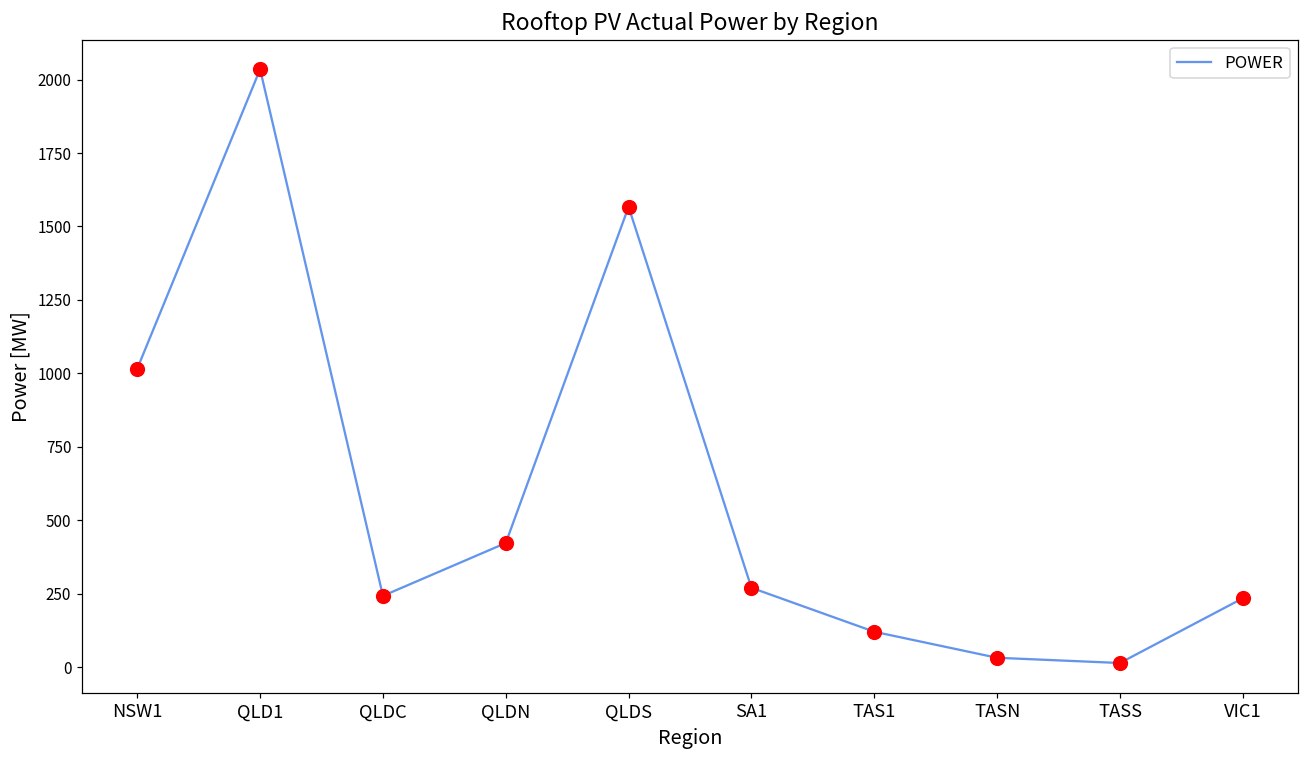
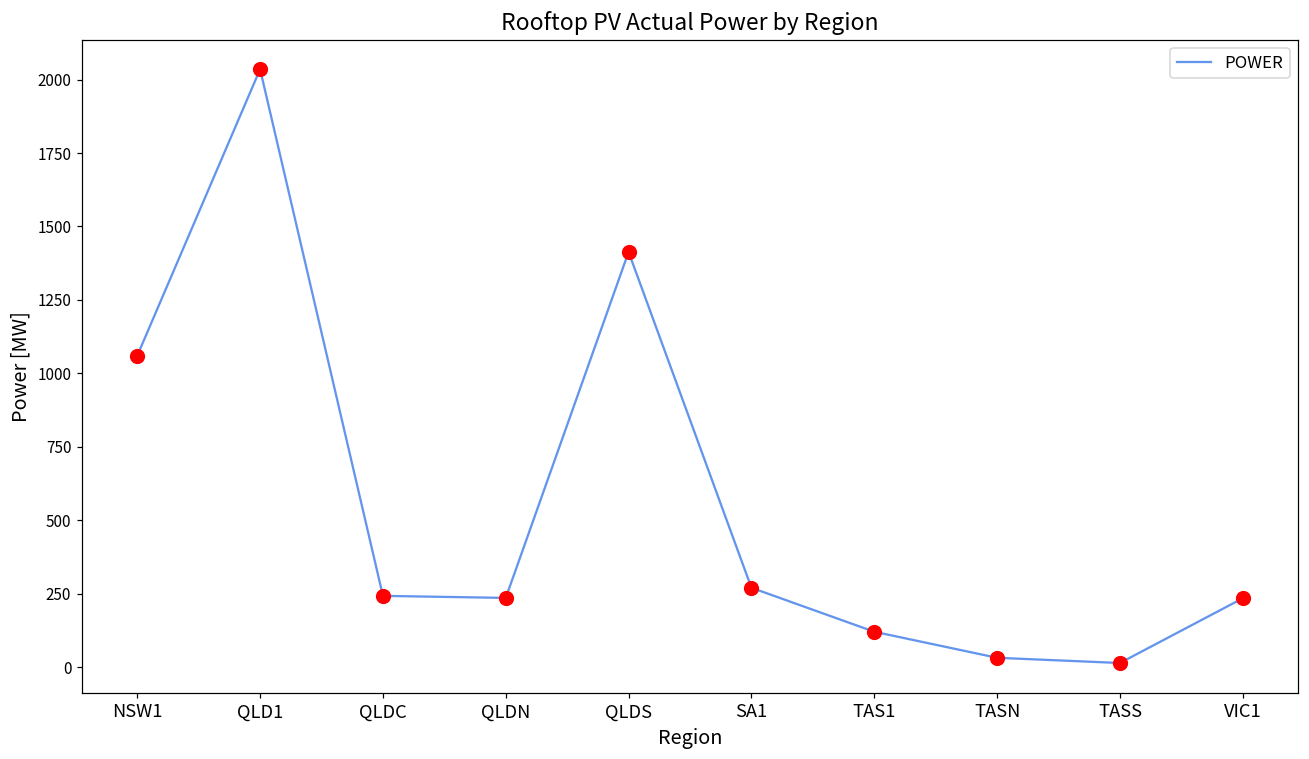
  {
-   "NSW1": 1020,
+   "NSW1": 1060,
    "QLD1": 2040,
    "QLDC": 240,
-   "QLDN": 420,
-   "QLDS": 1570,
+   "QLDN": 240,
+   "QLDS": 1410,
    "SA1": 270,
    "TAS1": 120,
    "TASN": 30,
    "TASS": 10,
    "VIC1": 230
  }
